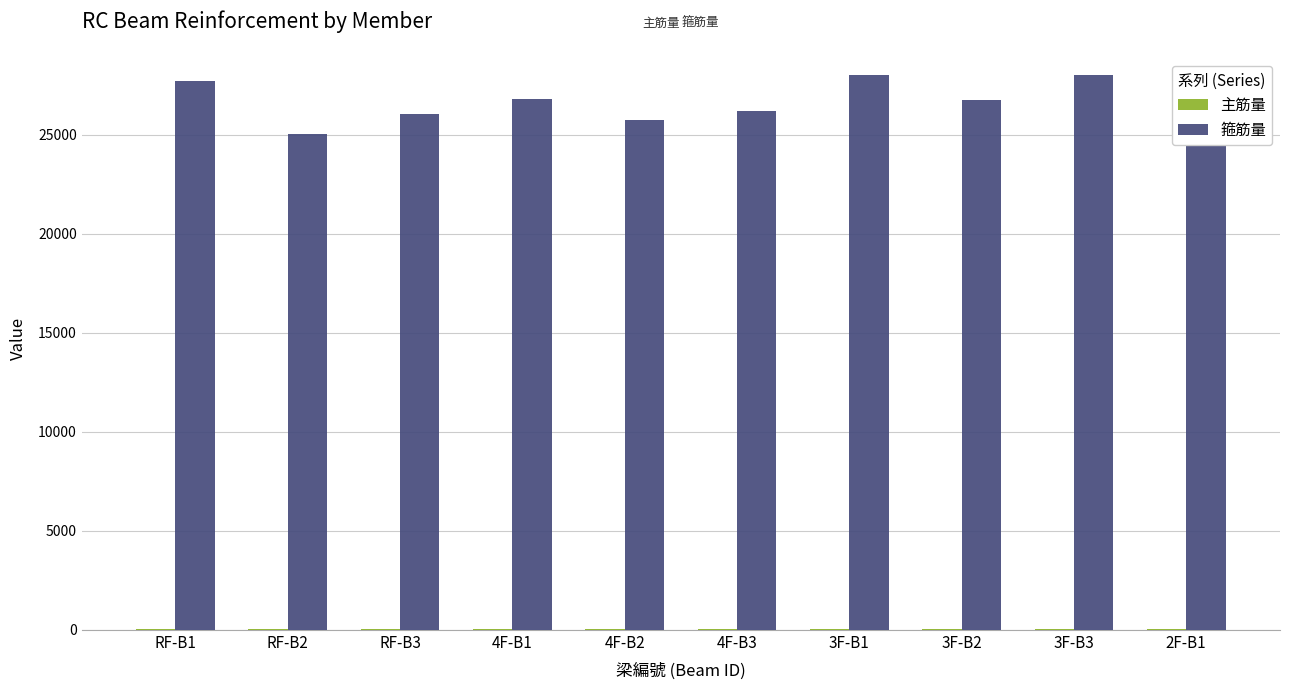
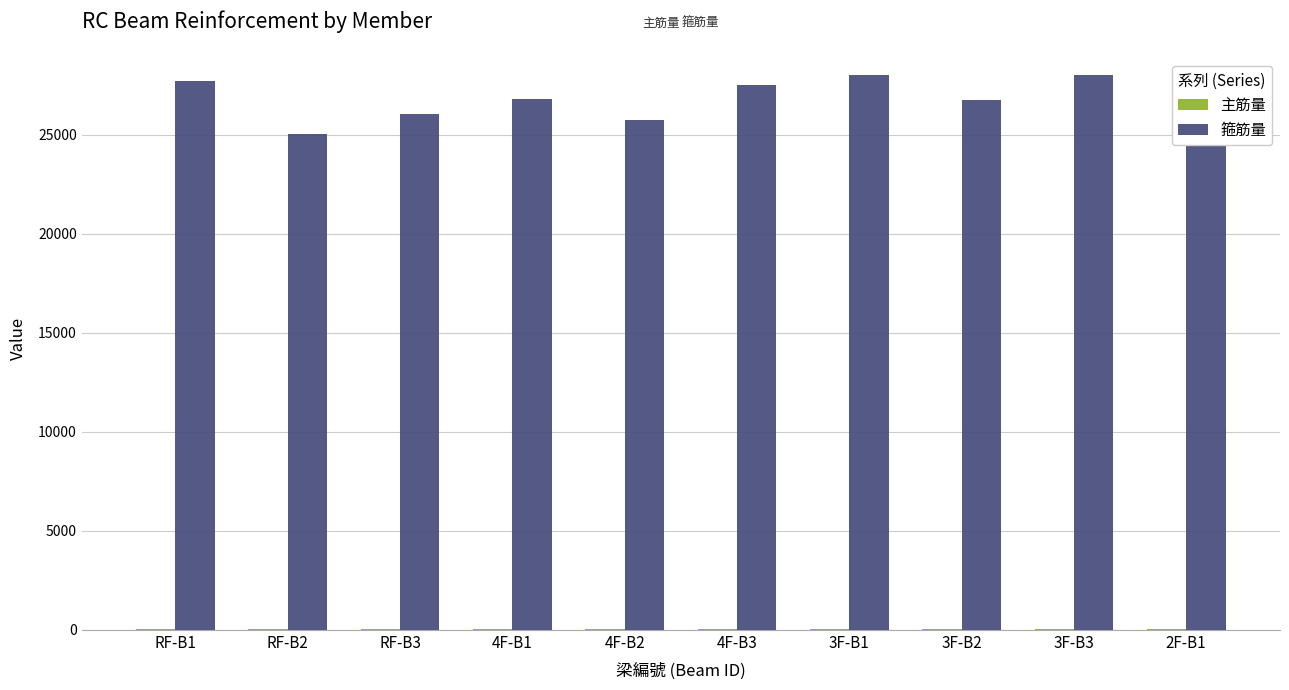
  {
    "箍筋量": {
      "RF-B1": 27700,
      "RF-B2": 25000,
      "RF-B3": 26100,
      "4F-B1": 26800,
      "4F-B2": 25800,
-     "4F-B3": 26200,
+     "4F-B3": 27500,
      "3F-B1": 28000,
      "3F-B2": 26700,
      "3F-B3": 28000
    }
  }
